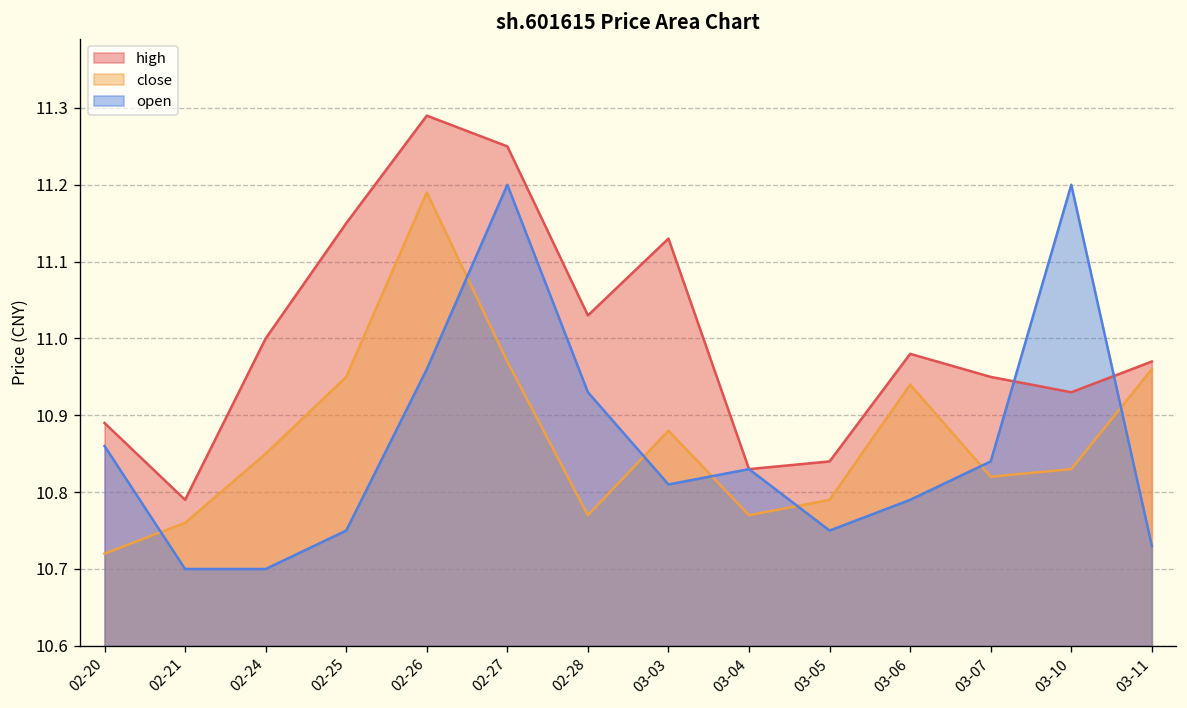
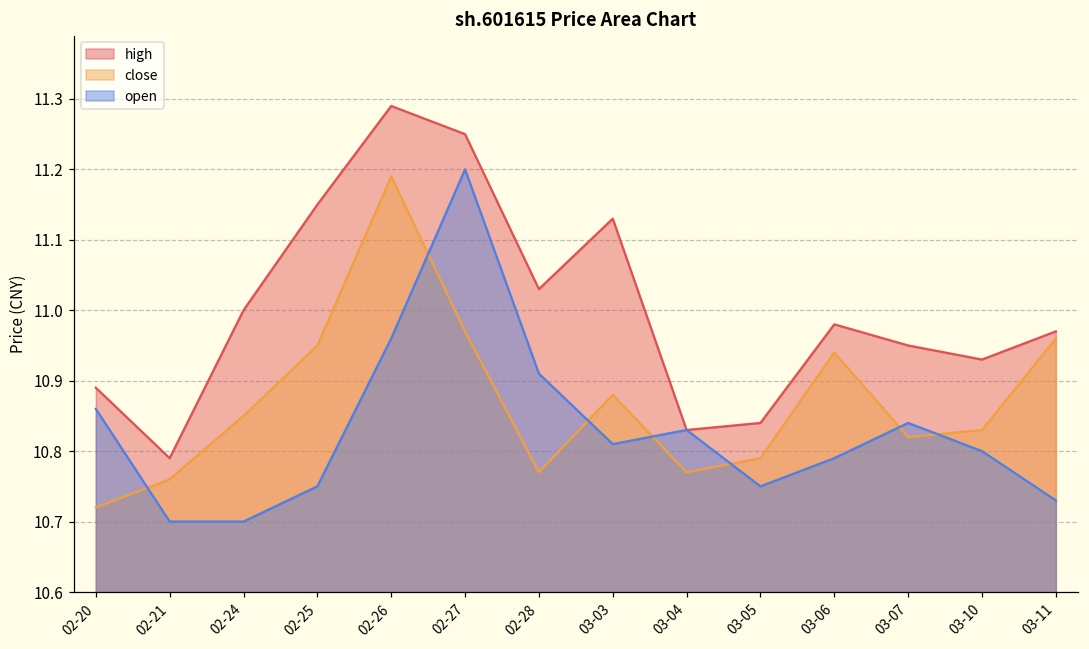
  {
    "open": {
      "02-20": 10.86,
      "02-21": 10.70,
      "02-24": 10.70,
      "02-25": 10.75,
      "02-26": 10.96,
      "02-27": 11.20,
-     "02-28": 10.93,
+     "02-28": 10.91,
      "03-03": 10.81,
      "03-05": 10.75,
      "03-06": 10.79,
      "03-07": 10.84,
-     "03-10": 11.2,
+     "03-10": 10.8,
      "03-11": 10.73
    }
  }
